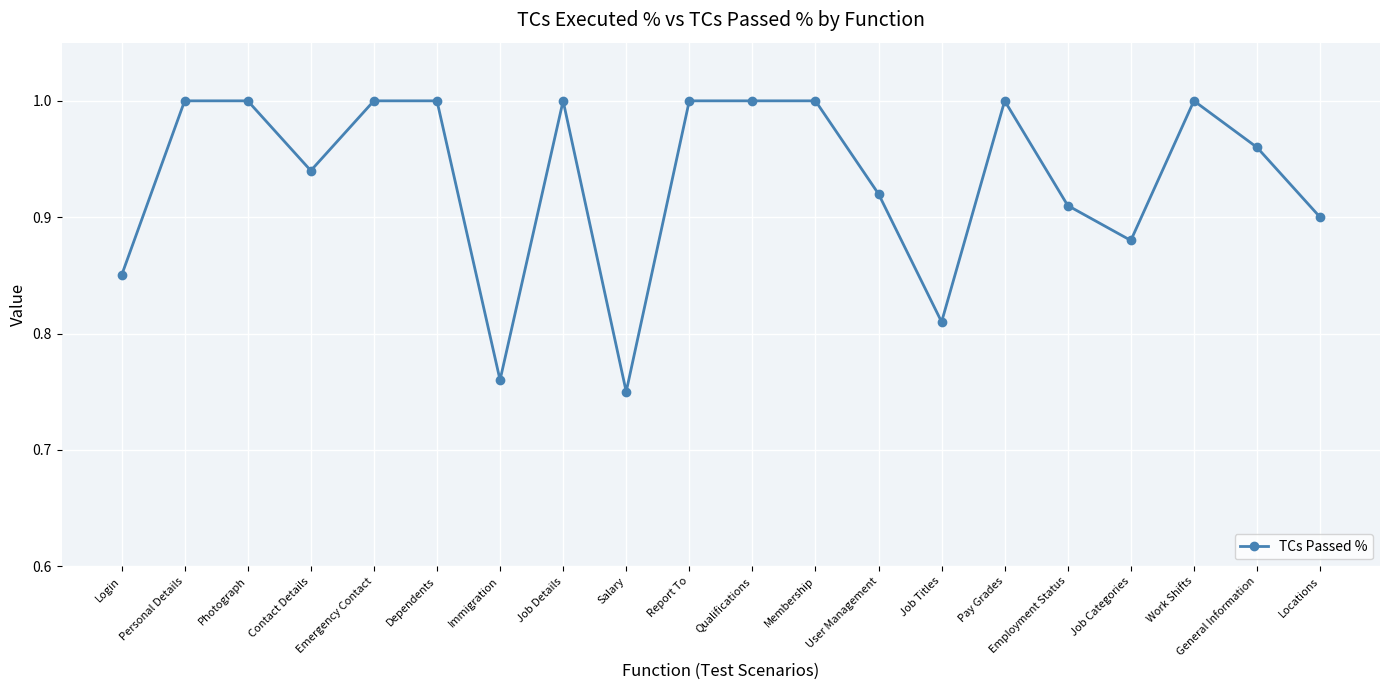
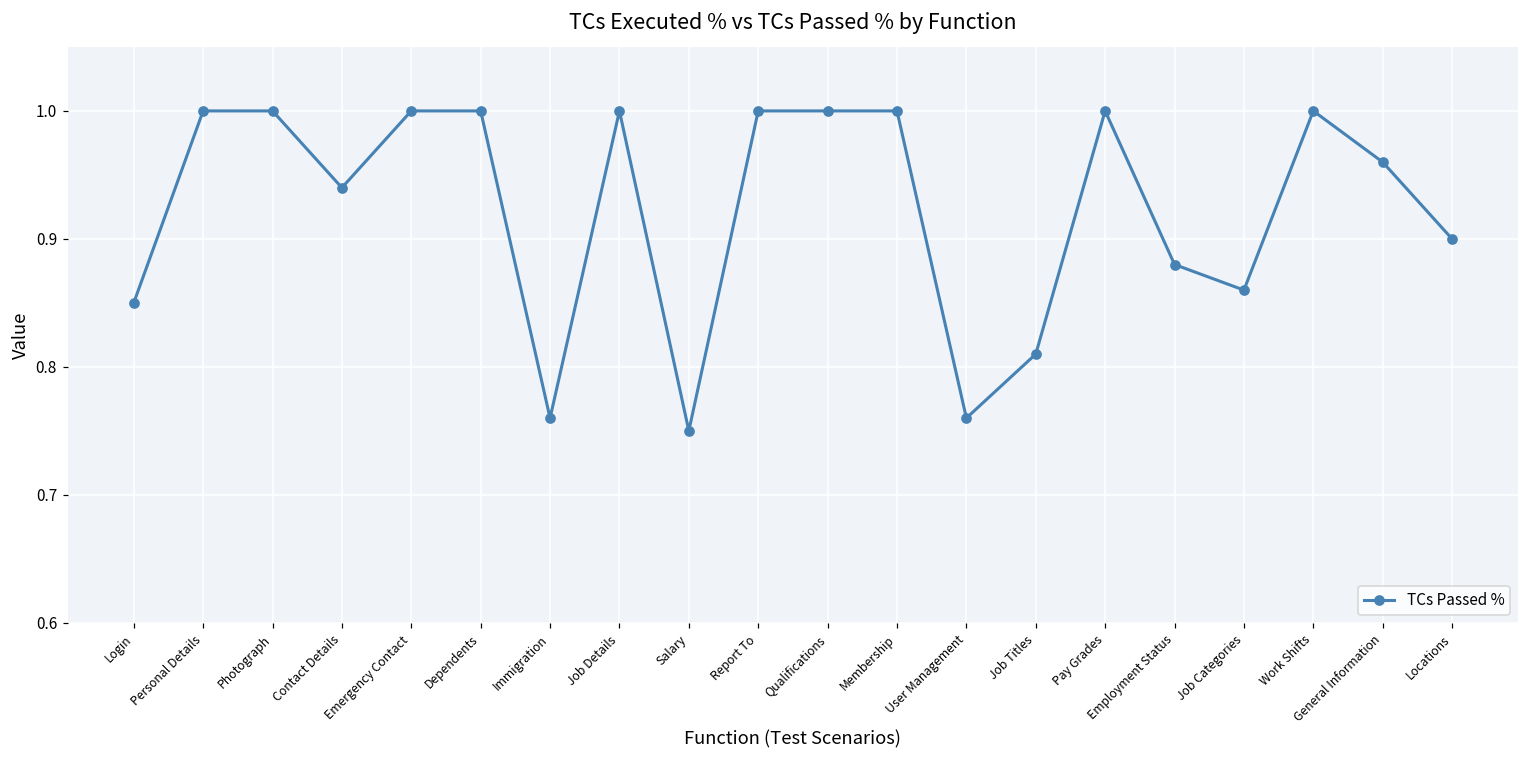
  {
    "Login": 0.85,
    "Personal Details": 1.00,
    "Photograph": 1.00,
    "Contact Details": 0.94,
    "Emergency Contact": 1.00,
    "Dependents": 1.00,
    "Immigration": 0.76,
    "Job Details": 1.00,
    "Salary": 0.75,
    "Report To": 1.00,
    "Qualifications": 1.00,
    "Membership": 1.00,
-   "User Management": 0.92,
+   "User Management": 0.76,
    "Job Titles": 0.81,
    "Pay Grades": 1.00,
-   "Employment Status": 0.91,
-   "Job Categories": 0.88,
+   "Employment Status": 0.88,
+   "Job Categories": 0.86,
    "Work Shifts": 1.00,
    "General Information": 0.96,
    "Locations": 0.90
  }
